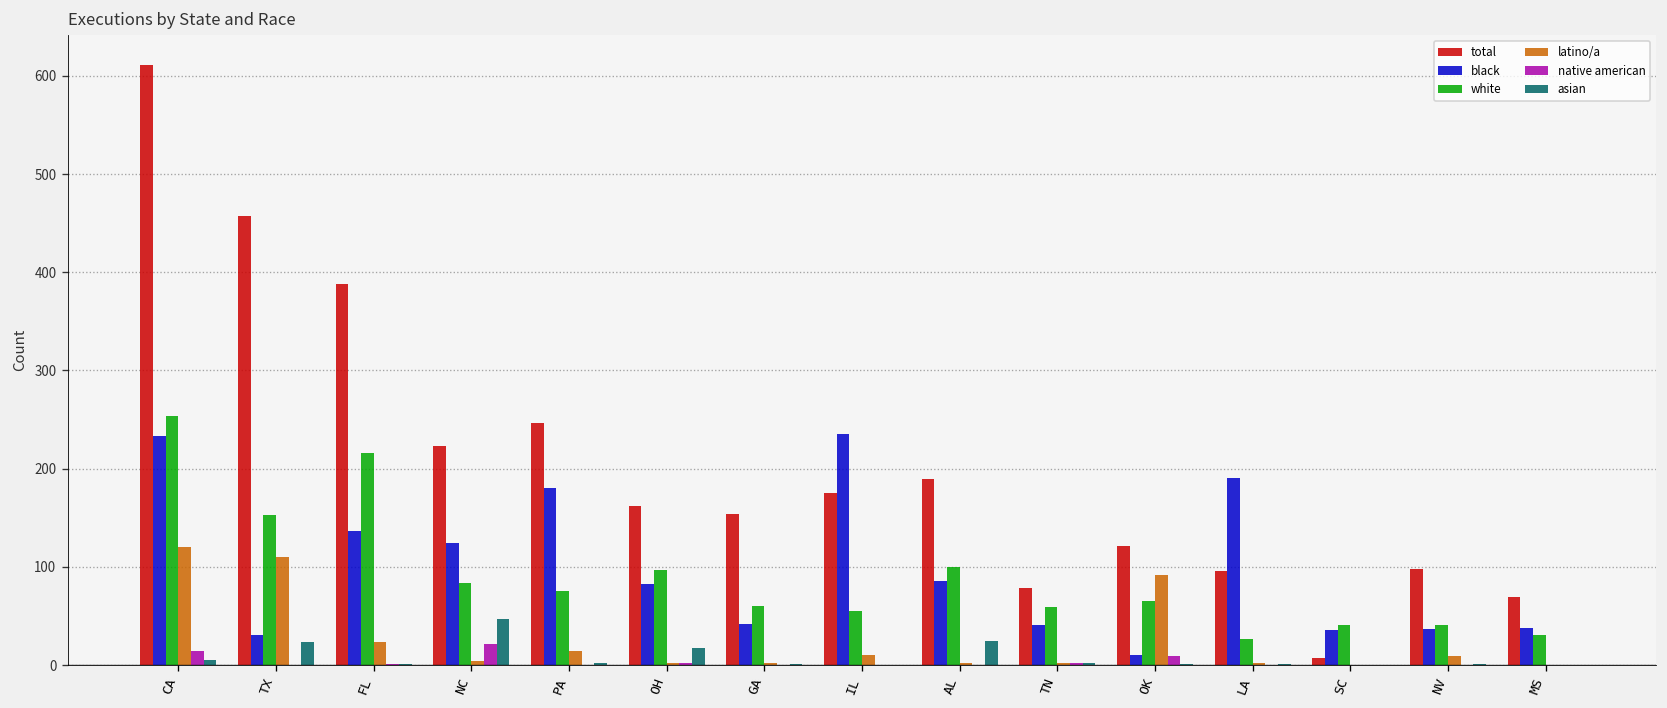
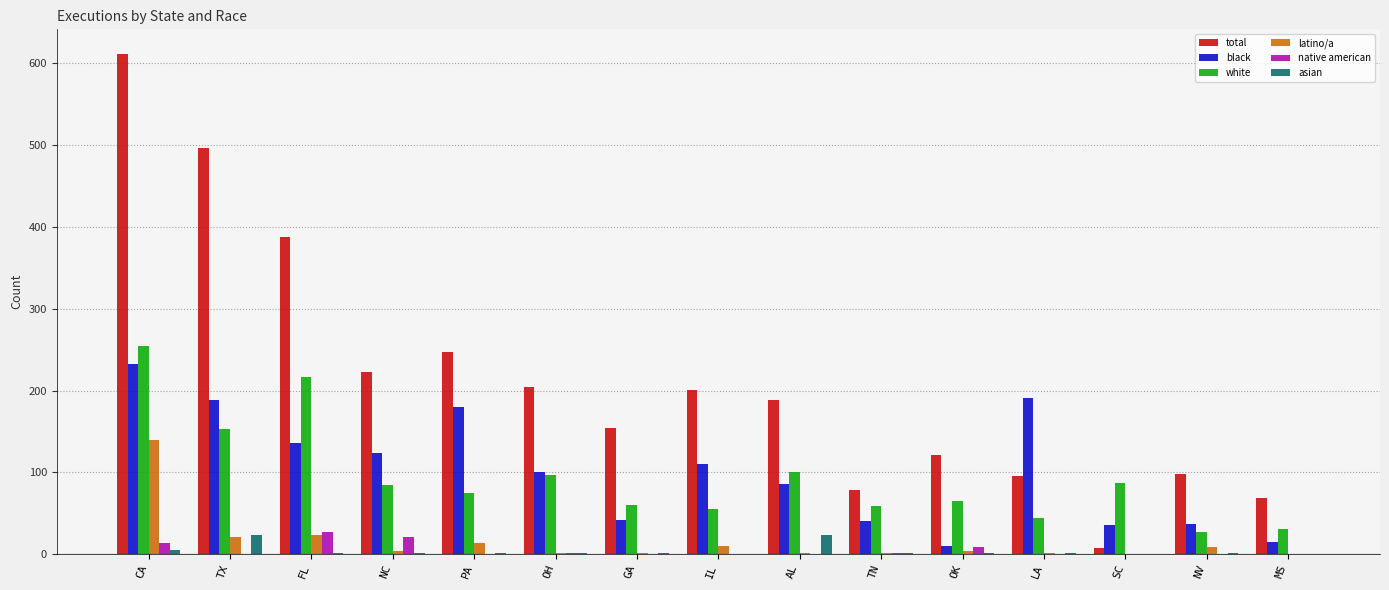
  {
    "total": {
      "CA": 610,
-     "TX": 460,
+     "TX": 500,
      "FL": 390,
      "NC": 220,
      "PA": 250,
-     "OH": 160,
+     "OH": 200,
      "GA": 150,
-     "IL": 180,
+     "IL": 200,
      "AL": 190,
      "TN": 80,
      "OK": 120,
      "LA": 100,
      "SC": 10,
      "NV": 100,
      "MS": 70
    },
    "black": {
      "CA": 230,
-     "TX": 30,
+     "TX": 190,
      "FL": 140,
      "NC": 120,
      "PA": 180,
-     "OH": 80,
+     "OH": 100,
      "GA": 40,
-     "IL": 240,
+     "IL": 110,
      "AL": 90,
      "TN": 40,
      "OK": 10,
      "LA": 190,
      "SC": 40,
      "NV": 40,
-     "MS": 40
+     "MS": 20
    },
    "white": {
      "CA": 250,
      "TX": 150,
      "FL": 220,
      "NC": 80,
      "PA": 80,
      "OH": 100,
      "GA": 60,
      "IL": 60,
      "AL": 100,
      "TN": 60,
      "OK": 70,
-     "LA": 30,
-     "SC": 40,
-     "NV": 40,
+     "LA": 40,
+     "SC": 90,
+     "NV": 30,
      "MS": 30
    },
    "latino/a": {
-     "CA": 120,
-     "TX": 110,
+     "CA": 140,
+     "TX": 20,
      "FL": 20,
      "NC": 0,
      "PA": 10,
      "IL": 10,
-     "OK": 90,
+     "OK": 0,
      "SC": 0,
      "NV": 10,
      "MS": 0
    },
    "native american": {
      "CA": 10,
      "TX": 0,
-     "FL": 0,
+     "FL": 30,
      "NC": 20,
      "PA": 0,
      "GA": 0,
      "IL": 0,
      "AL": 0,
      "OK": 10,
      "LA": 0,
      "SC": 0,
      "NV": 0,
      "MS": 0
    },
    "asian": {
      "CA": 10,
      "TX": 20,
-     "NC": 50,
-     "OH": 20,
+     "NC": 0,
+     "OH": 0,
      "IL": 0,
      "AL": 20,
      "SC": 0,
      "MS": 0
    }
  }
